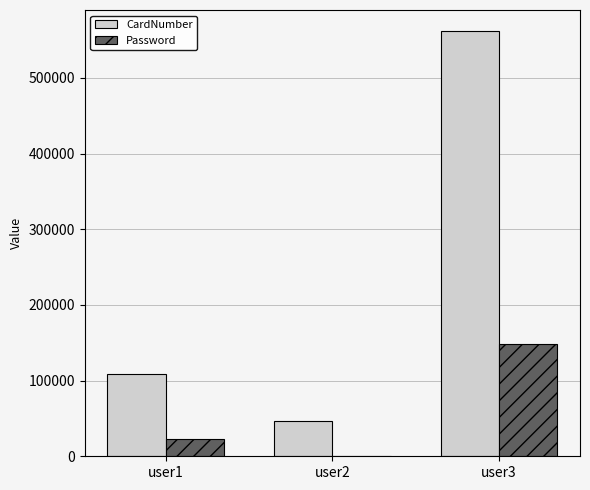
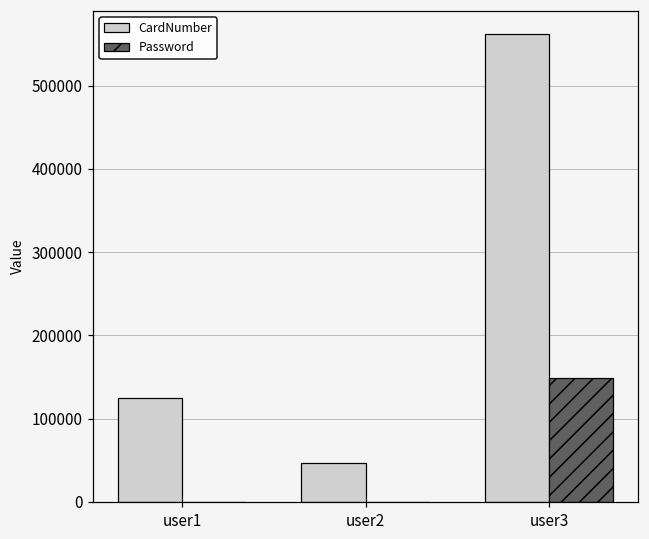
  {
    "CardNumber": {
-     "user1": 110000,
+     "user1": 130000,
      "user2": 50000,
      "user3": 560000
    },
    "Password": {
-     "user1": 20000,
+     "user1": 0,
      "user3": 150000
    }
  }
